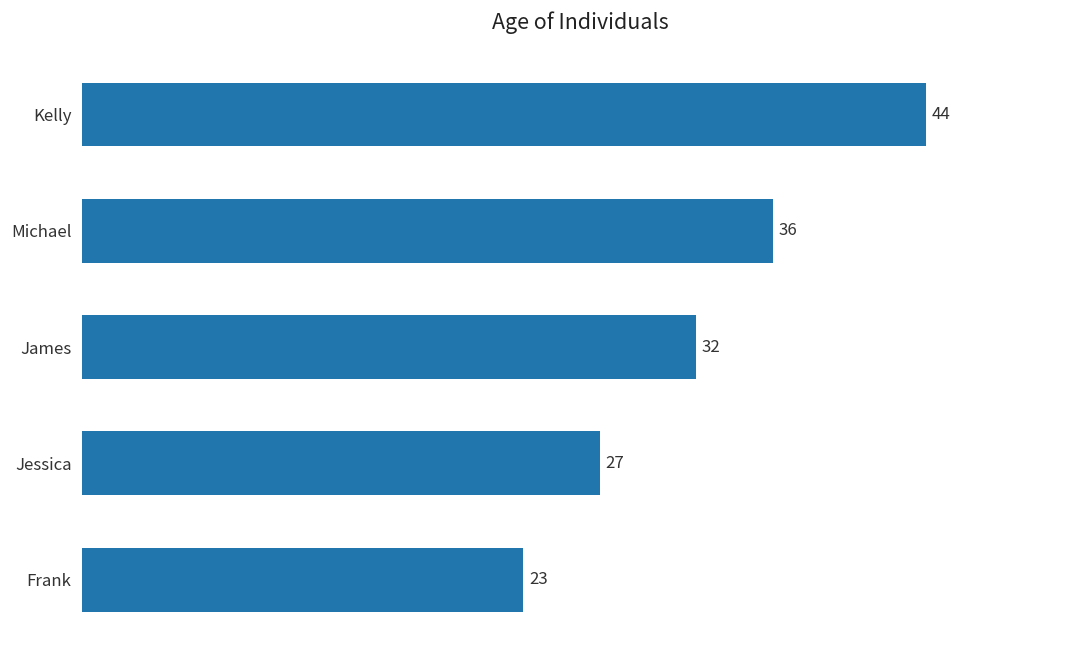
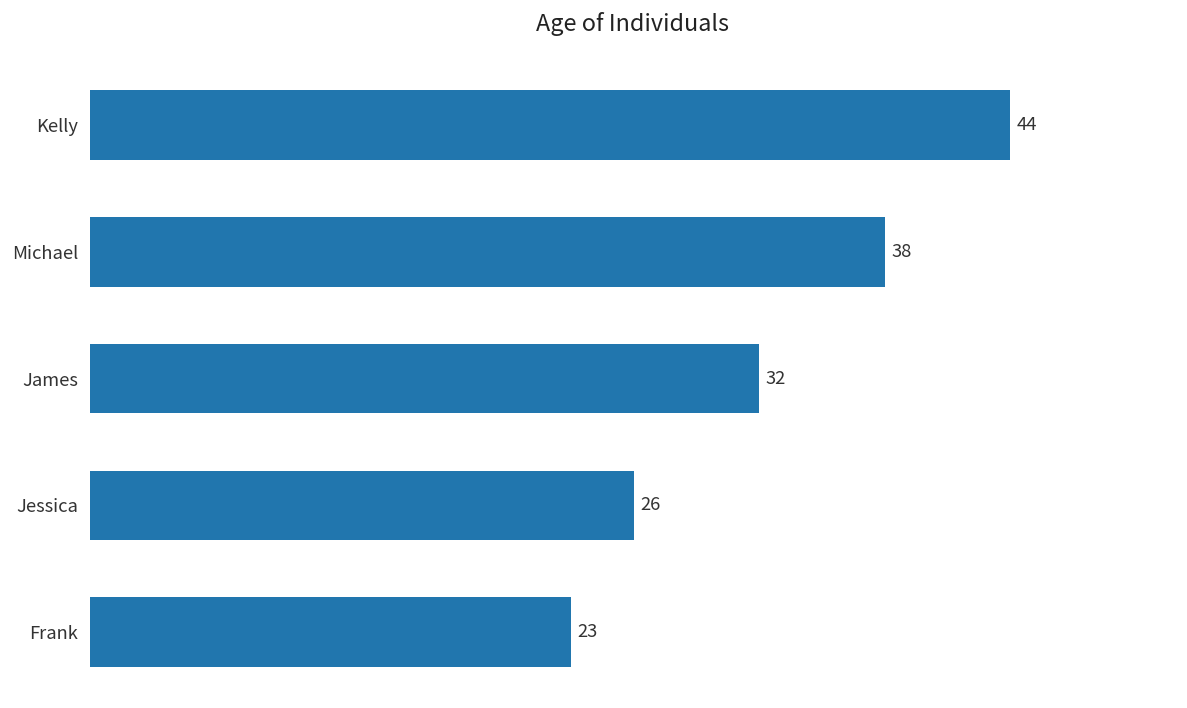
  {
    "Kelly": 44,
-   "Michael": 36,
+   "Michael": 38,
    "James": 32,
-   "Jessica": 27,
+   "Jessica": 26,
    "Frank": 23
  }
